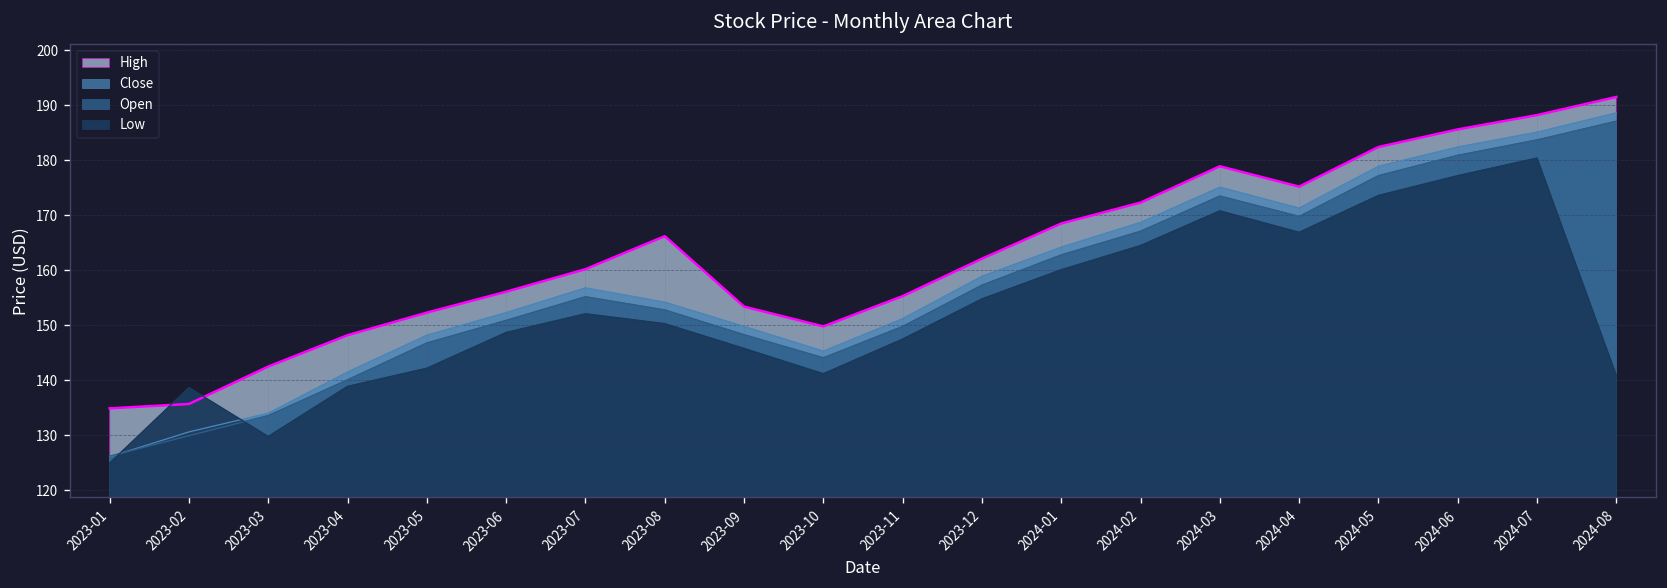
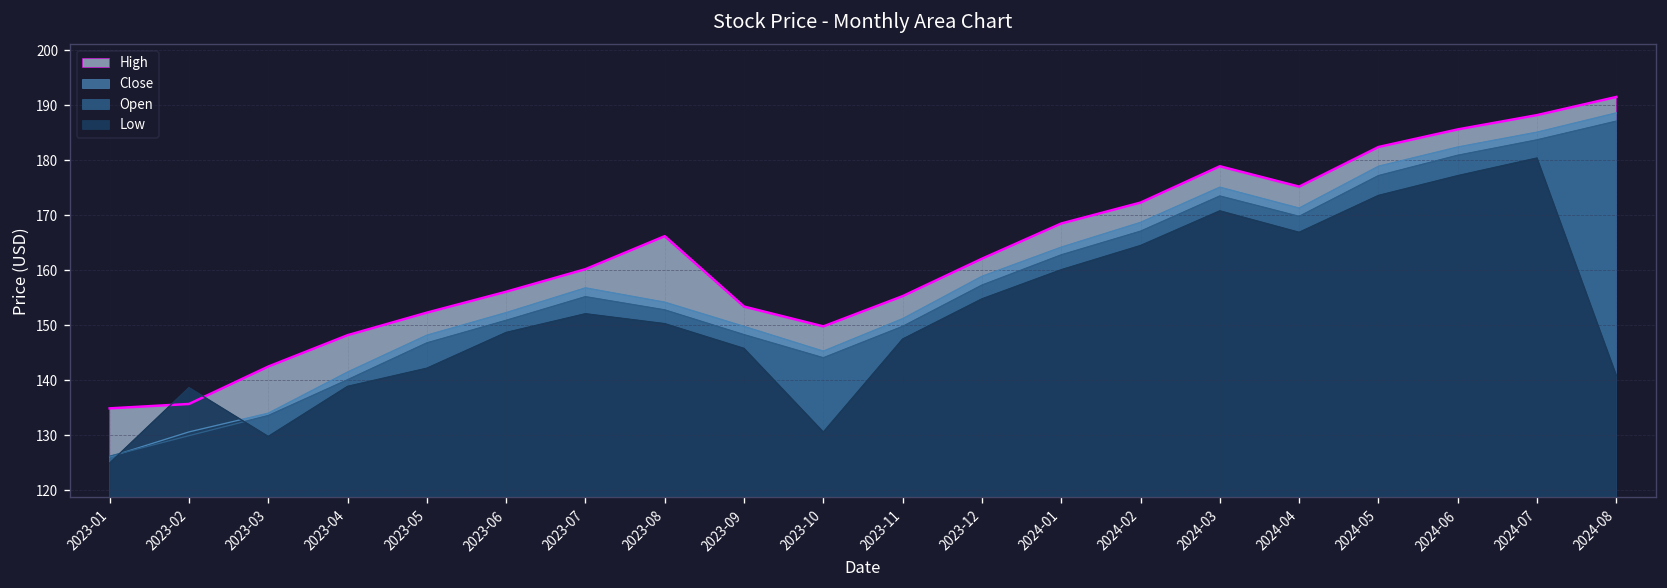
  {
    "High": {
      "2023-01": 135,
      "2023-02": 136,
      "2023-03": 143,
      "2023-04": 148,
      "2023-05": 152,
      "2023-06": 156,
      "2023-07": 160,
      "2023-08": 166,
      "2023-09": 153,
      "2023-10": 150,
      "2023-11": 155,
      "2023-12": 162,
      "2024-01": 169,
      "2024-02": 172,
      "2024-03": 179,
      "2024-04": 175,
      "2024-05": 182,
      "2024-06": 186,
      "2024-07": 188,
      "2024-08": 192
    },
    "Low": {
      "2023-01": 125,
      "2023-02": 139,
      "2023-03": 130,
      "2023-04": 139,
      "2023-05": 142,
      "2023-06": 149,
      "2023-07": 152,
      "2023-08": 150,
      "2023-09": 146,
-     "2023-10": 141,
+     "2023-10": 131,
      "2023-11": 148,
      "2023-12": 155,
      "2024-01": 160,
      "2024-02": 165,
      "2024-03": 171,
      "2024-04": 167,
      "2024-05": 174,
      "2024-06": 177,
      "2024-07": 180,
      "2024-08": 141
    }
  }
